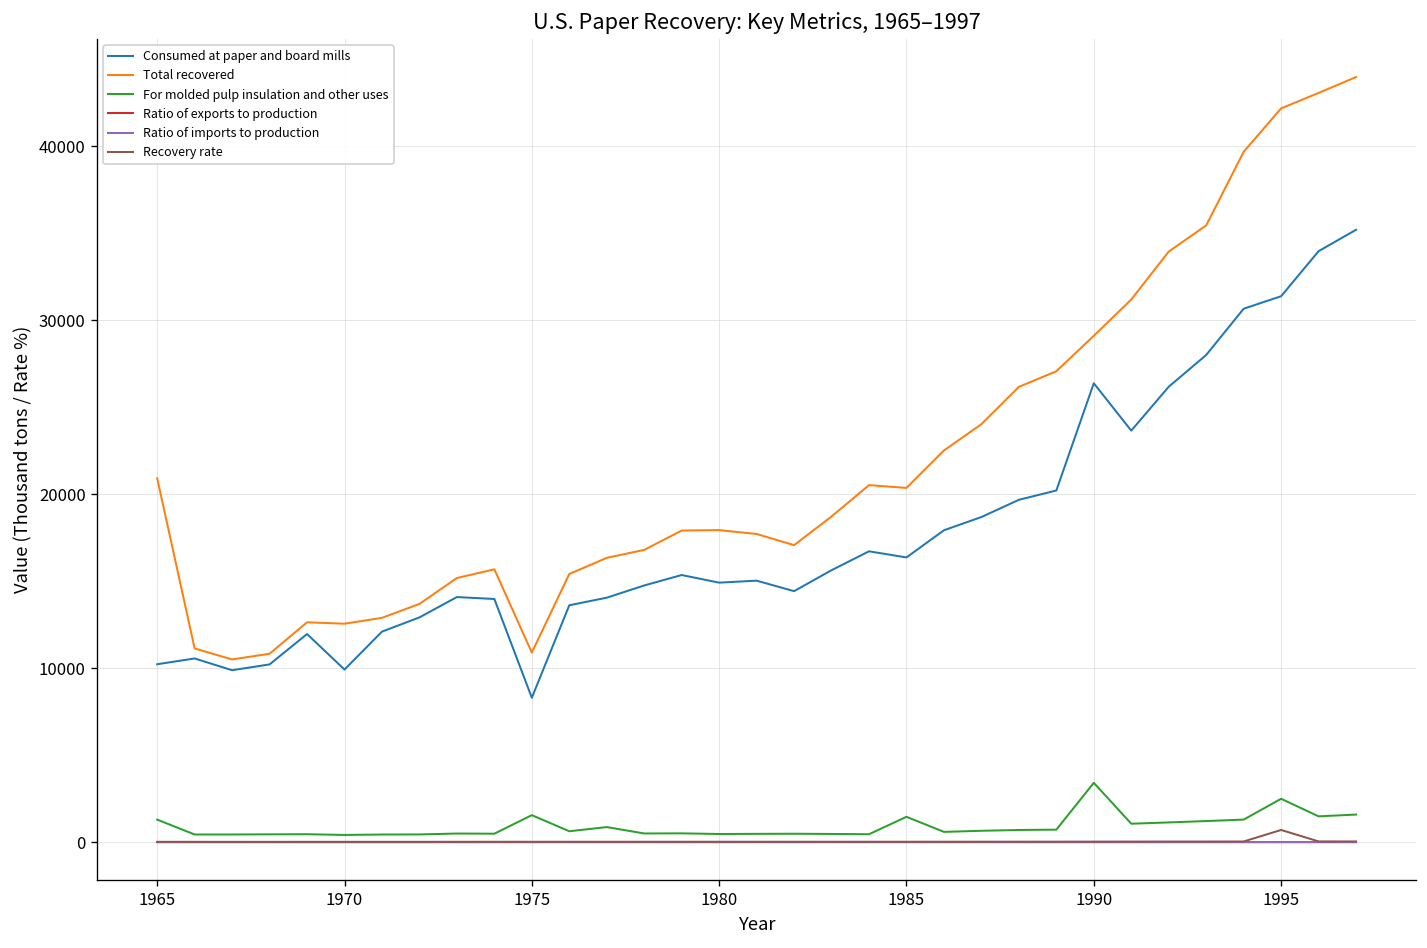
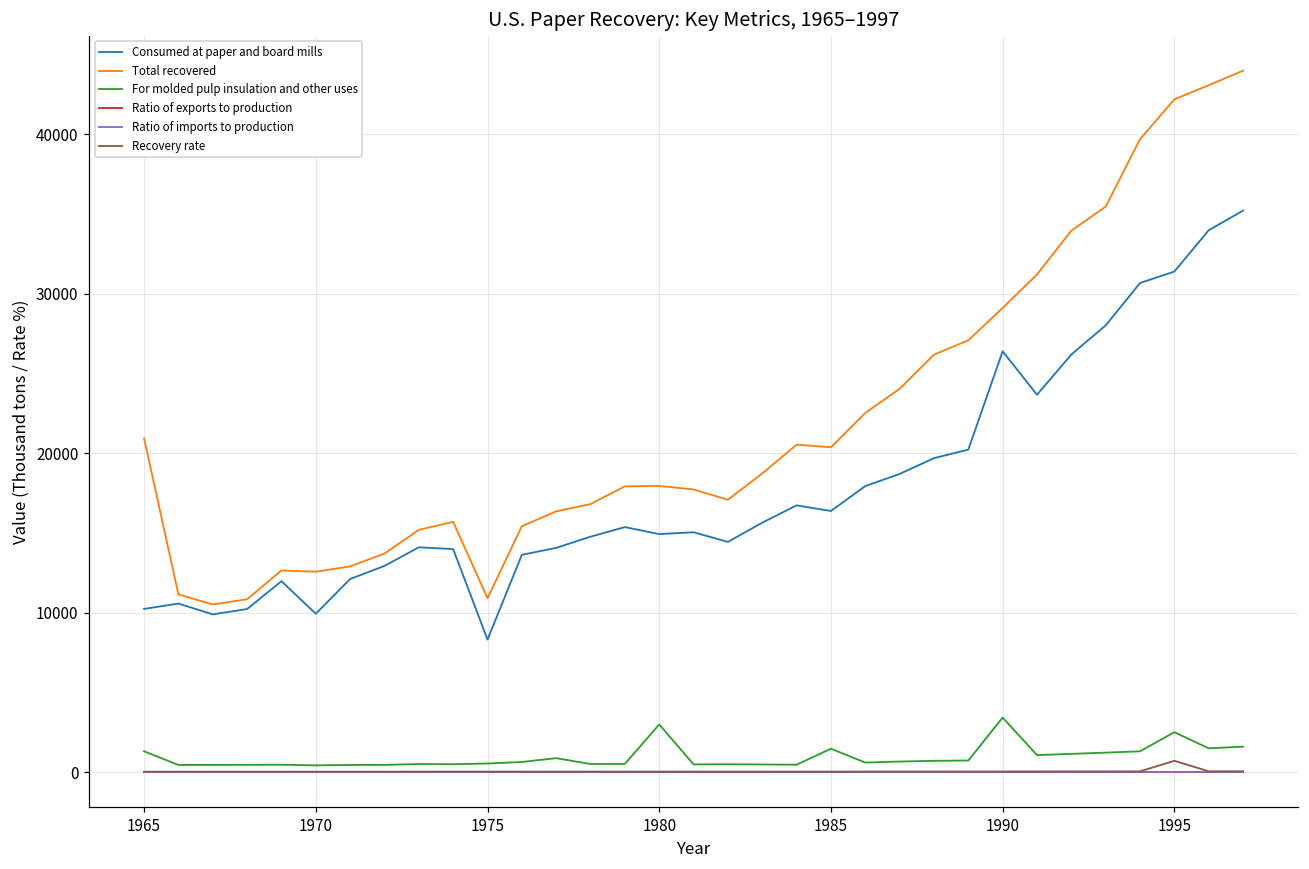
  {
    "Consumed at paper and board mills": {
      "1965": 10200,
      "1970": 9900,
      "1975": 8300,
      "1980": 14900,
      "1985": 16400,
      "1990": 26400,
      "1995": 31400
    },
    "Total recovered": {
      "1965": 20900,
      "1970": 12600,
      "1975": 10900,
      "1980": 17900,
      "1985": 20400,
      "1990": 29100,
      "1995": 42200
    },
    "For molded pulp insulation and other uses": {
      "1965": 1300,
      "1970": 400,
-     "1975": 1600,
-     "1980": 500,
+     "1975": 500,
+     "1980": 3000,
      "1985": 1500,
      "1990": 3400,
      "1995": 2500
    },
    "Ratio of imports to production": {
      "1995": 0
    },
    "Recovery rate": {
      "1995": 700
    }
  }
